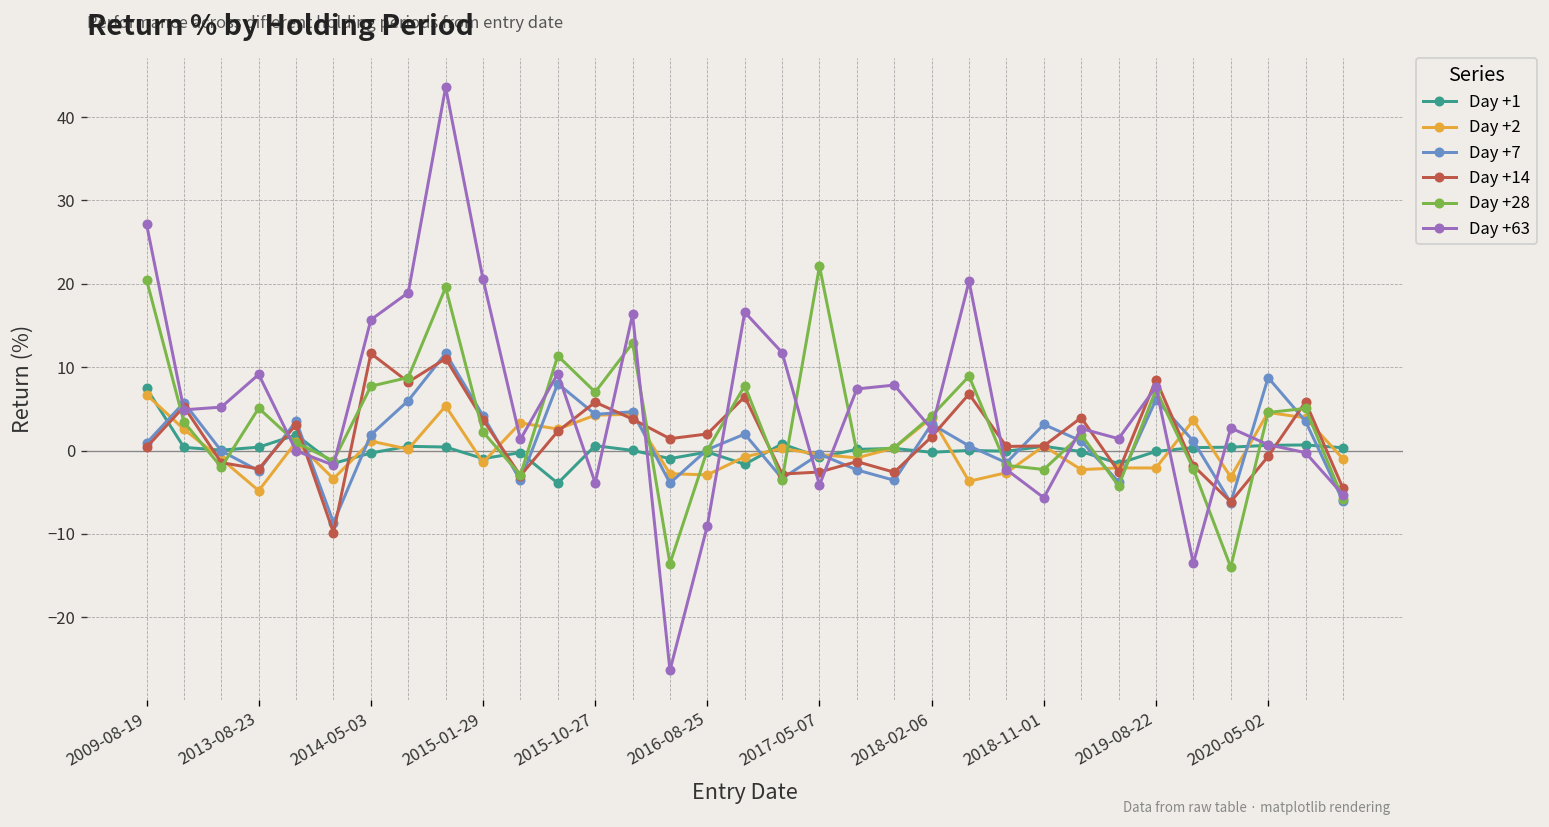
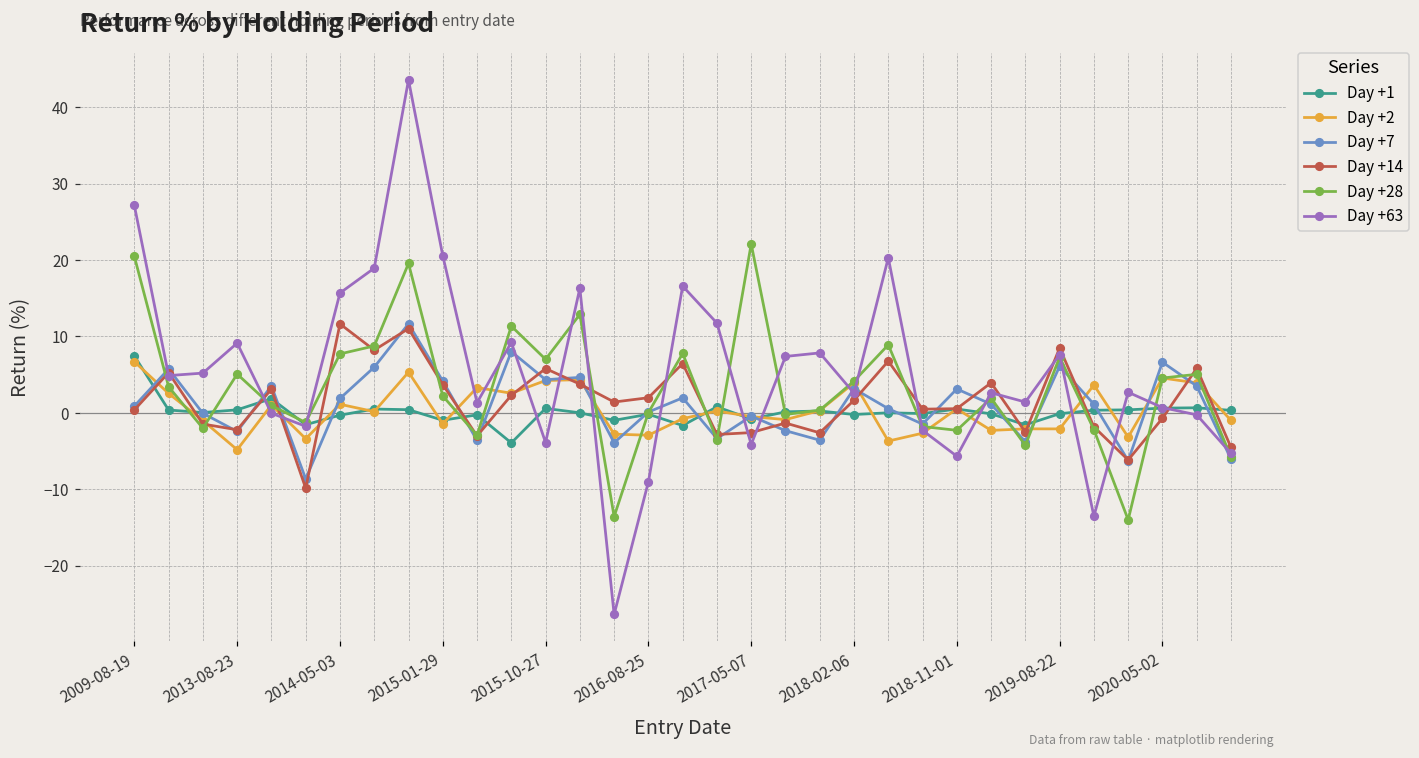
  {
    "Day +1": {
      "2009-08-19": 7,
      "2013-08-23": 0,
      "2014-05-03": 0,
      "2015-01-29": -1,
      "2015-10-27": 1,
      "2018-02-06": 0,
      "2019-08-22": 0
    },
    "Day +2": {
      "2009-08-19": 7,
      "2013-08-23": -5,
      "2014-05-03": 1,
      "2015-01-29": -1,
      "2016-08-25": -3,
      "2019-08-22": -2
    },
    "Day +7": {
      "2009-08-19": 1,
      "2014-05-03": 2,
      "2015-01-29": 4,
      "2018-02-06": 3,
      "2018-11-01": 3,
      "2019-08-22": 6,
-     "2020-05-02": 9
+     "2020-05-02": 7
    },
    "Day +14": {
      "2009-08-19": 0,
      "2014-05-03": 12,
      "2015-01-29": 4,
      "2015-10-27": 6,
      "2016-08-25": 2,
      "2017-05-07": -3,
      "2018-02-06": 2,
      "2019-08-22": 8,
      "2020-05-02": -1
    },
    "Day +28": {
      "2009-08-19": 20,
      "2013-08-23": 5,
      "2014-05-03": 8,
      "2015-01-29": 2,
      "2015-10-27": 7,
      "2017-05-07": 22,
      "2018-11-01": -2
    },
    "Day +63": {
      "2009-08-19": 27,
      "2013-08-23": 9,
      "2014-05-03": 16,
      "2015-01-29": 21,
      "2015-10-27": -4,
      "2016-08-25": -9,
      "2017-05-07": -4,
      "2018-02-06": 3,
      "2018-11-01": -6
    }
  }
